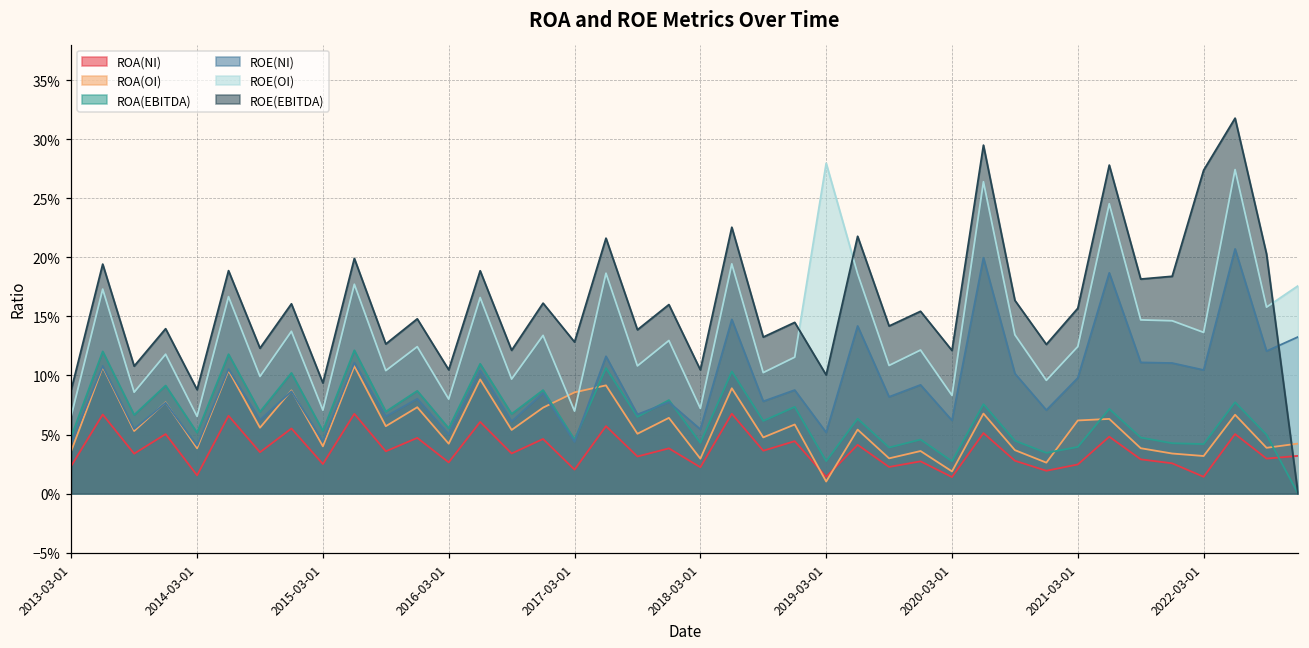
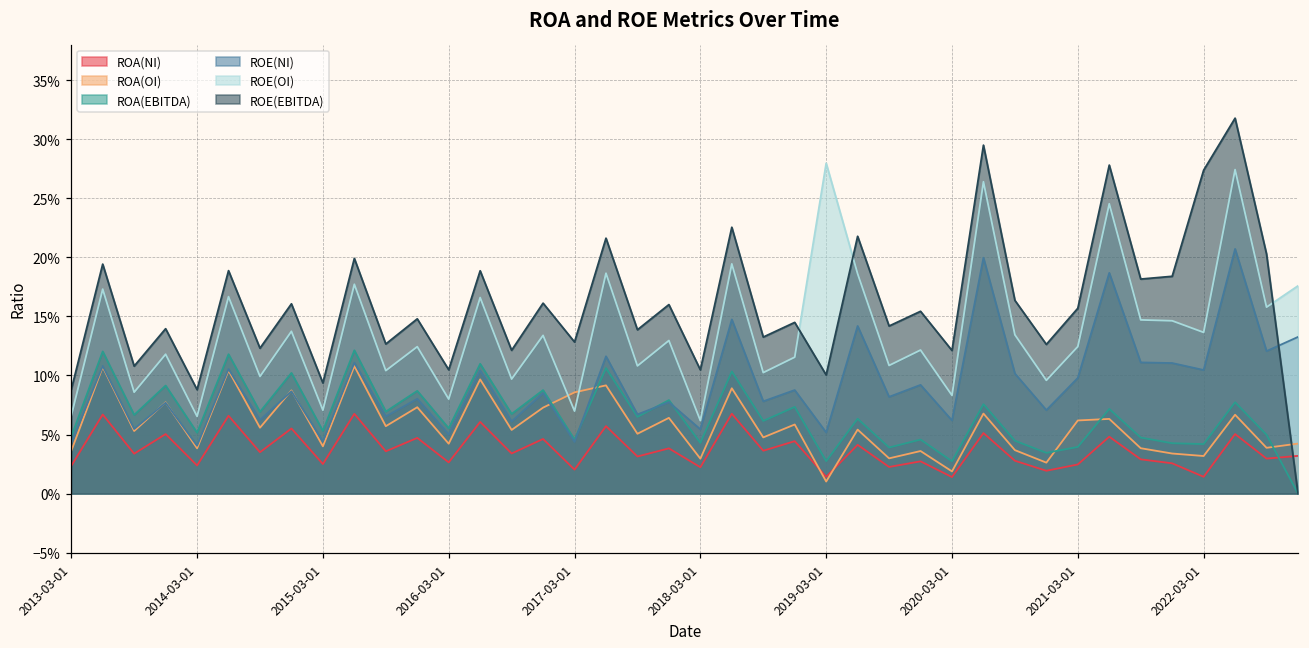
  {
    "ROA(NI)": {
      "2013-03-01": "2.3%",
-     "2014-03-01": "1.5%",
+     "2014-03-01": "2.4%",
      "2015-03-01": "2.5%",
      "2016-03-01": "2.6%",
      "2017-03-01": "2.0%",
      "2018-03-01": "2.2%",
      "2019-03-01": "1.4%",
      "2020-03-01": "1.4%",
      "2021-03-01": "2.5%",
      "2022-03-01": "1.4%"
    },
    "ROA(OI)": {
      "2013-03-01": "3.6%",
      "2015-03-01": "4.0%",
      "2016-03-01": "4.2%",
      "2017-03-01": "8.6%",
      "2018-03-01": "3.0%",
      "2019-03-01": "1.0%",
      "2020-03-01": "1.9%",
      "2021-03-01": "6.2%",
      "2022-03-01": "3.2%"
    },
    "ROE(OI)": {
      "2013-03-01": "6.6%",
      "2014-03-01": "6.5%",
      "2015-03-01": "7.1%",
      "2016-03-01": "8.0%",
      "2017-03-01": "7.0%",
-     "2018-03-01": "7.2%",
+     "2018-03-01": "6.2%",
      "2019-03-01": "28.0%",
      "2020-03-01": "8.3%",
      "2021-03-01": "12.4%",
      "2022-03-01": "13.6%"
    },
    "ROE(EBITDA)": {
      "2013-03-01": "8.8%",
      "2014-03-01": "8.8%",
      "2015-03-01": "9.4%",
      "2016-03-01": "10.5%",
      "2017-03-01": "12.8%",
      "2018-03-01": "10.5%",
      "2019-03-01": "10.0%",
      "2020-03-01": "12.1%",
      "2021-03-01": "15.7%",
      "2022-03-01": "27.4%"
    }
  }
